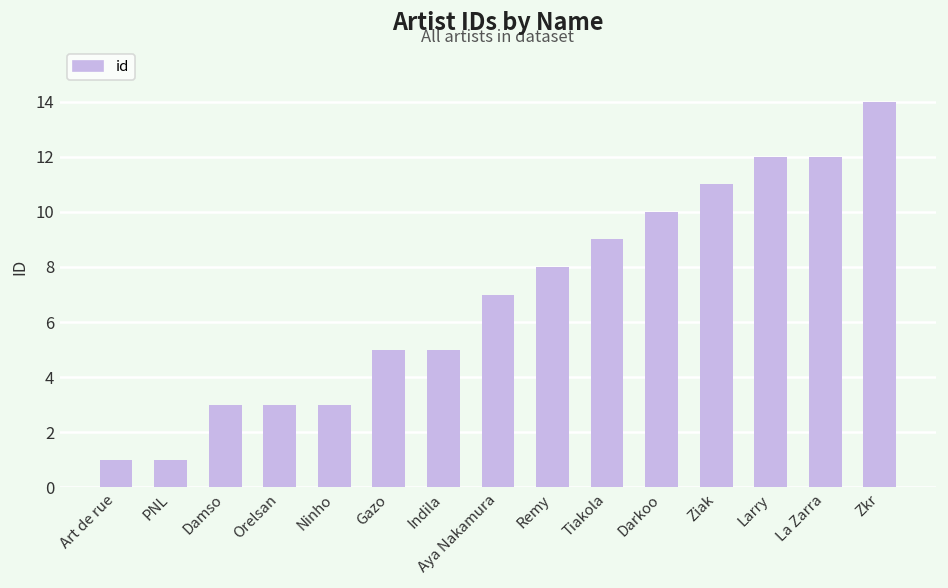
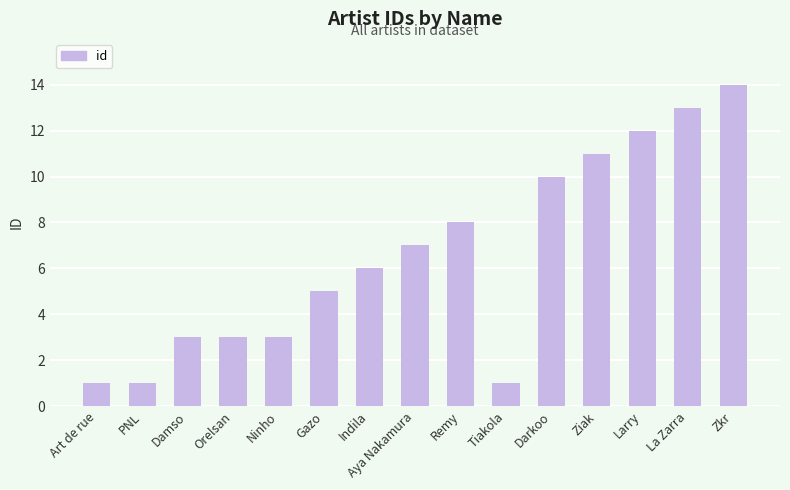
  {
    "Art de rue": 1,
    "PNL": 1,
    "Damso": 3,
    "Orelsan": 3,
    "Ninho": 3,
    "Gazo": 5,
-   "Indila": 5,
+   "Indila": 6,
    "Aya Nakamura": 7,
    "Remy": 8,
-   "Tiakola": 9,
+   "Tiakola": 1,
    "Darkoo": 10,
    "Ziak": 11,
    "Larry": 12,
-   "La Zarra": 12,
+   "La Zarra": 13,
    "Zkr": 14
  }
